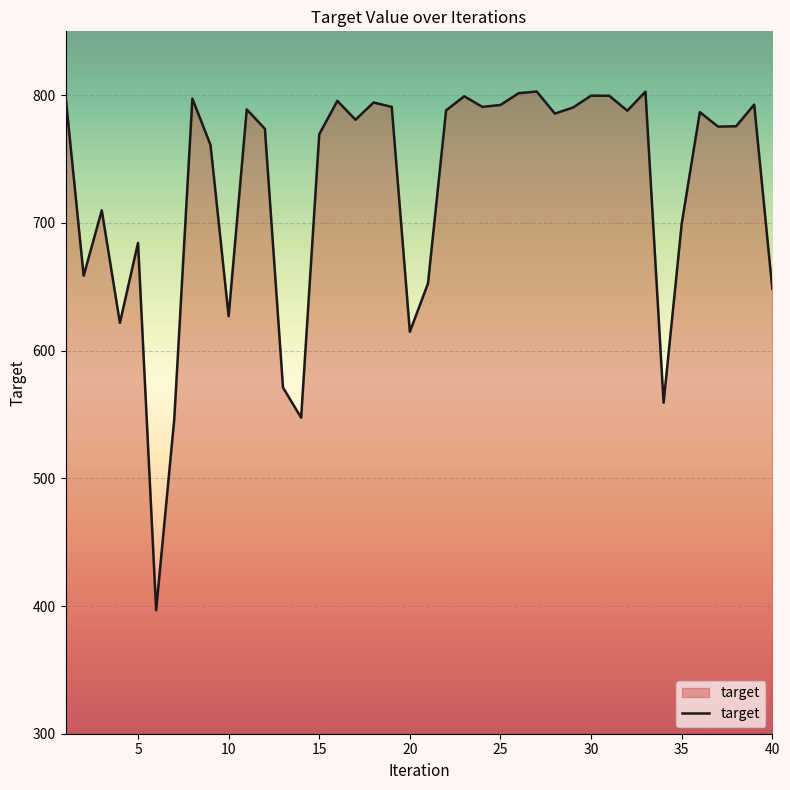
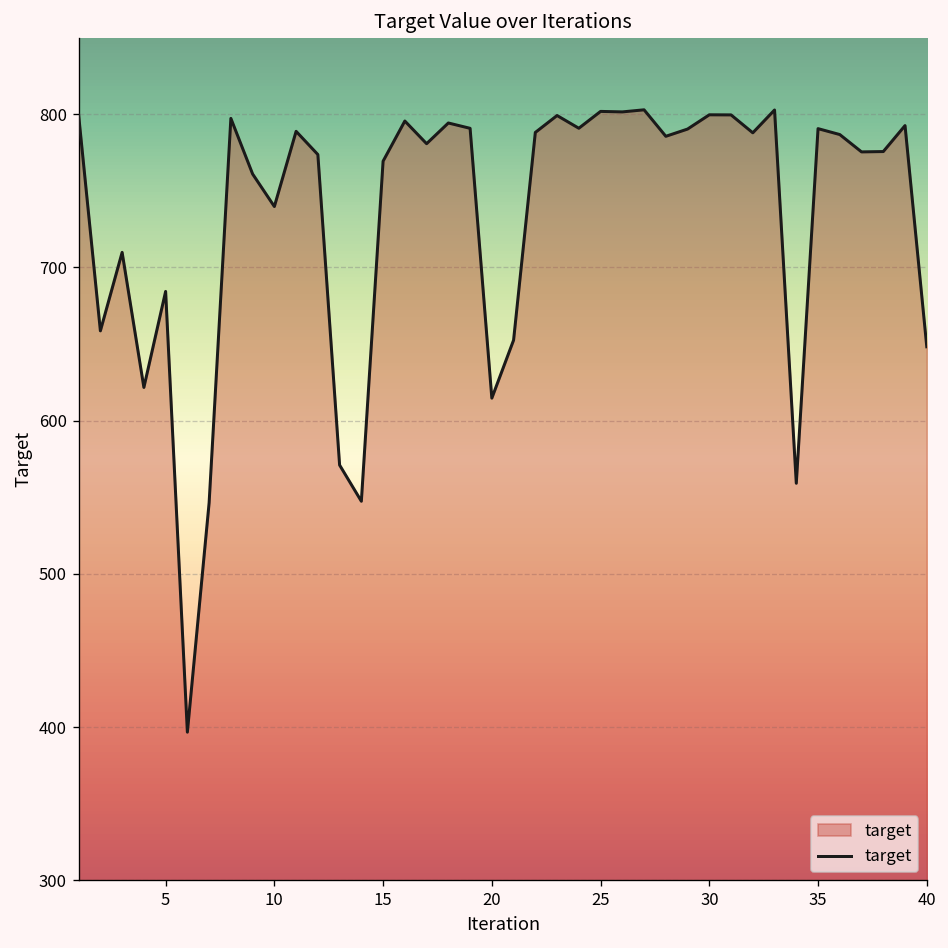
  {
    "5": 684,
-   "10": 627,
+   "10": 740,
    "15": 769,
    "20": 615,
-   "25": 792,
+   "25": 802,
    "30": 800,
-   "35": 699,
+   "35": 791,
    "40": 648
  }
